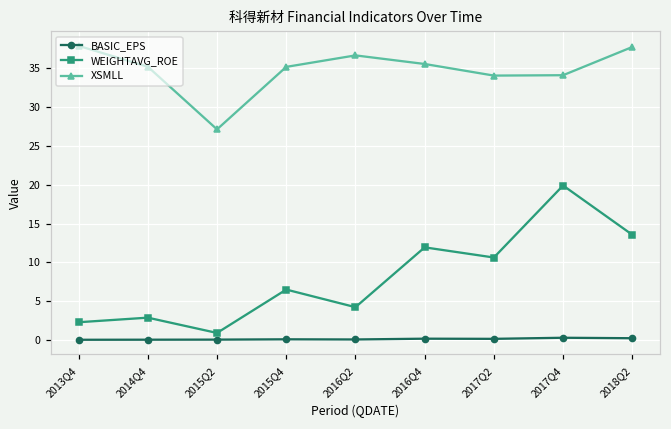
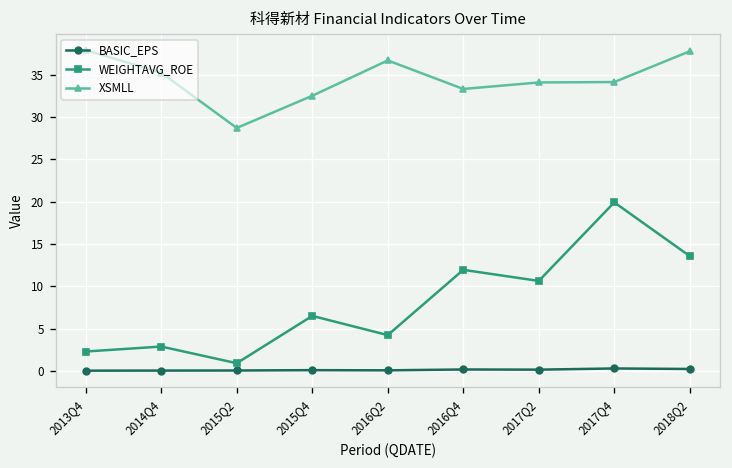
  {
    "BASIC_EPS": {
      "2013Q4": 0,
      "2014Q4": 0,
      "2015Q2": 0,
      "2015Q4": 0,
      "2016Q2": 0,
      "2016Q4": 0,
      "2017Q2": 0,
      "2017Q4": 0,
      "2018Q2": 0
    },
    "WEIGHTAVG_ROE": {
      "2013Q4": 2,
      "2014Q4": 3,
      "2015Q2": 1,
      "2015Q4": 6,
      "2016Q2": 4,
      "2016Q4": 12,
      "2017Q2": 11,
      "2017Q4": 20,
      "2018Q2": 14
    },
    "XSMLL": {
-     "2015Q2": 27,
-     "2015Q4": 35,
+     "2015Q2": 29,
+     "2015Q4": 32,
      "2016Q2": 37,
-     "2016Q4": 36,
+     "2016Q4": 33,
      "2017Q2": 34,
      "2017Q4": 34,
      "2018Q2": 38
    }
  }
